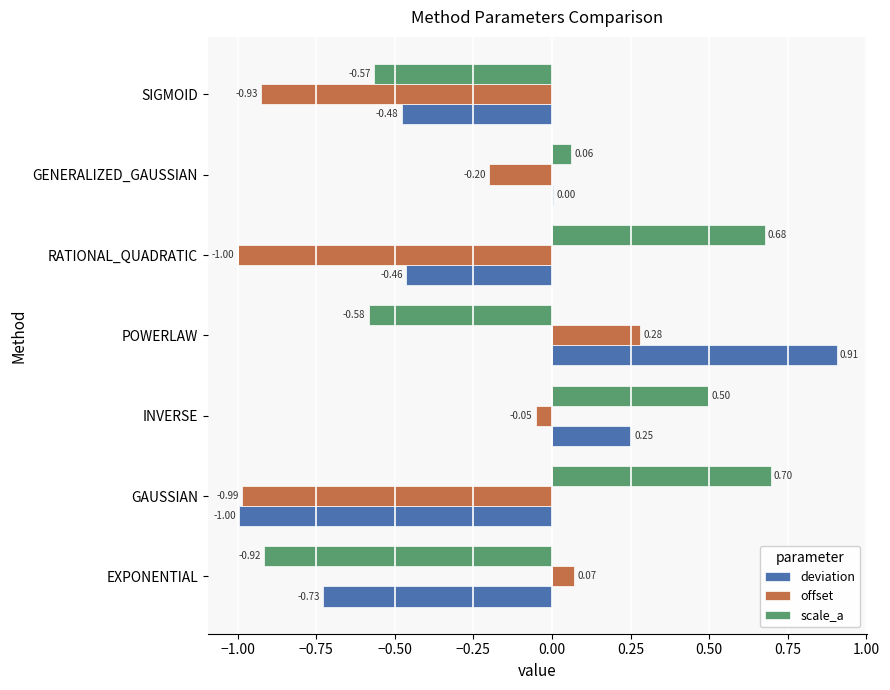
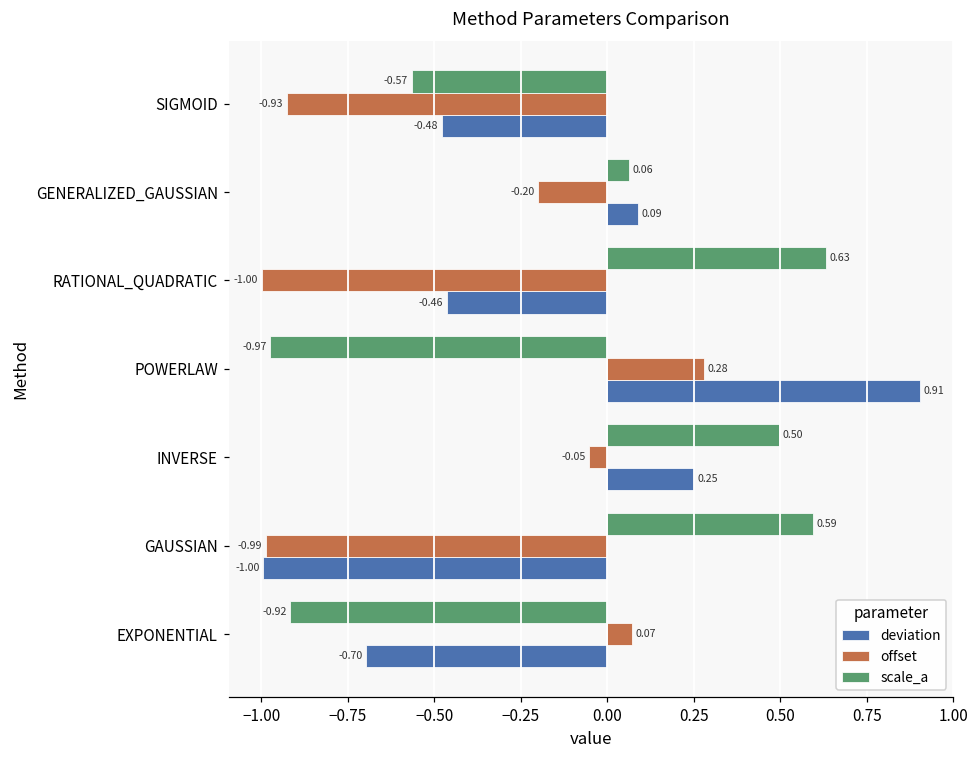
  {
    "deviation": {
      "SIGMOID": -0.48,
-     "GENERALIZED_GAUSSIAN": 0.00,
+     "GENERALIZED_GAUSSIAN": 0.09,
      "RATIONAL_QUADRATIC": -0.46,
      "POWERLAW": 0.91,
      "INVERSE": 0.25,
      "GAUSSIAN": -1.00,
-     "EXPONENTIAL": -0.73
+     "EXPONENTIAL": -0.70
    },
    "offset": {
      "SIGMOID": -0.93,
      "GENERALIZED_GAUSSIAN": -0.20,
      "RATIONAL_QUADRATIC": -1.00,
      "POWERLAW": 0.28,
      "INVERSE": -0.05,
      "GAUSSIAN": -0.99,
      "EXPONENTIAL": 0.07
    },
    "scale_a": {
      "SIGMOID": -0.57,
      "GENERALIZED_GAUSSIAN": 0.06,
-     "RATIONAL_QUADRATIC": 0.68,
-     "POWERLAW": -0.58,
+     "RATIONAL_QUADRATIC": 0.63,
+     "POWERLAW": -0.97,
      "INVERSE": 0.50,
-     "GAUSSIAN": 0.70,
+     "GAUSSIAN": 0.59,
      "EXPONENTIAL": -0.92
    }
  }
